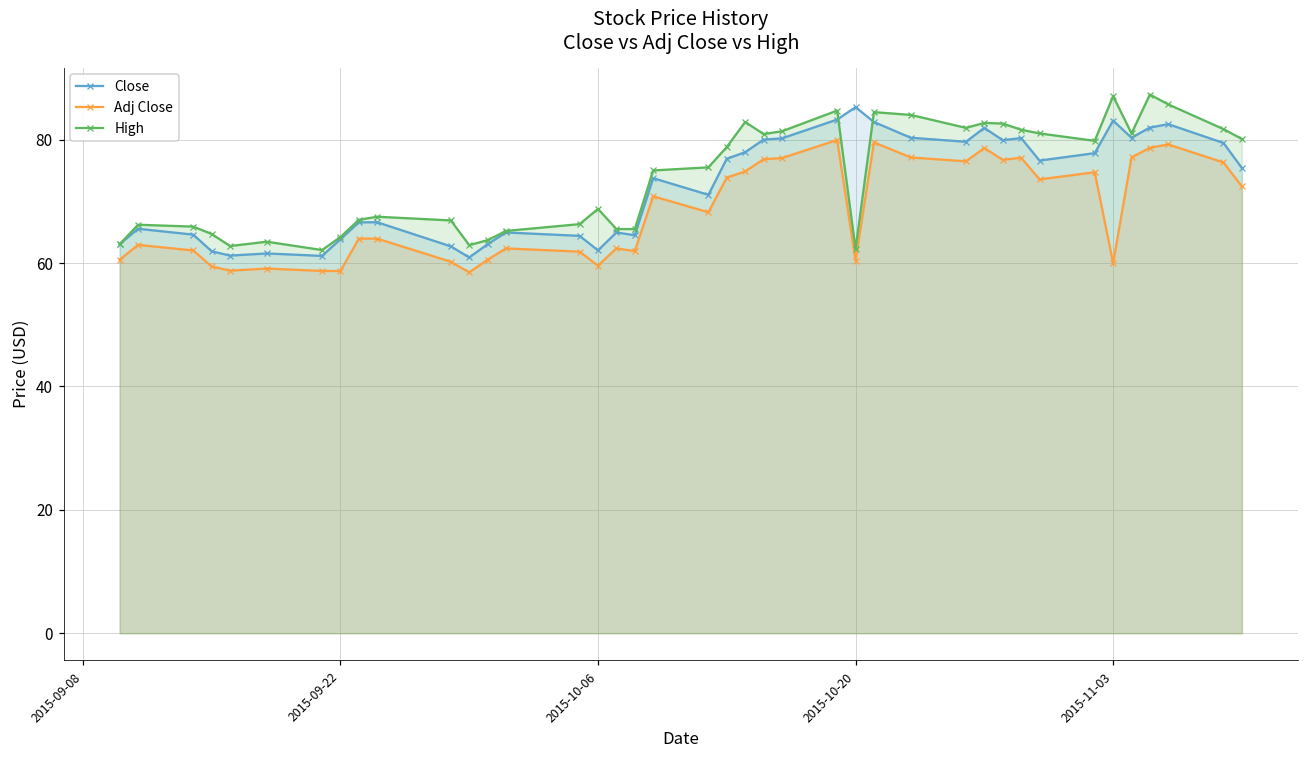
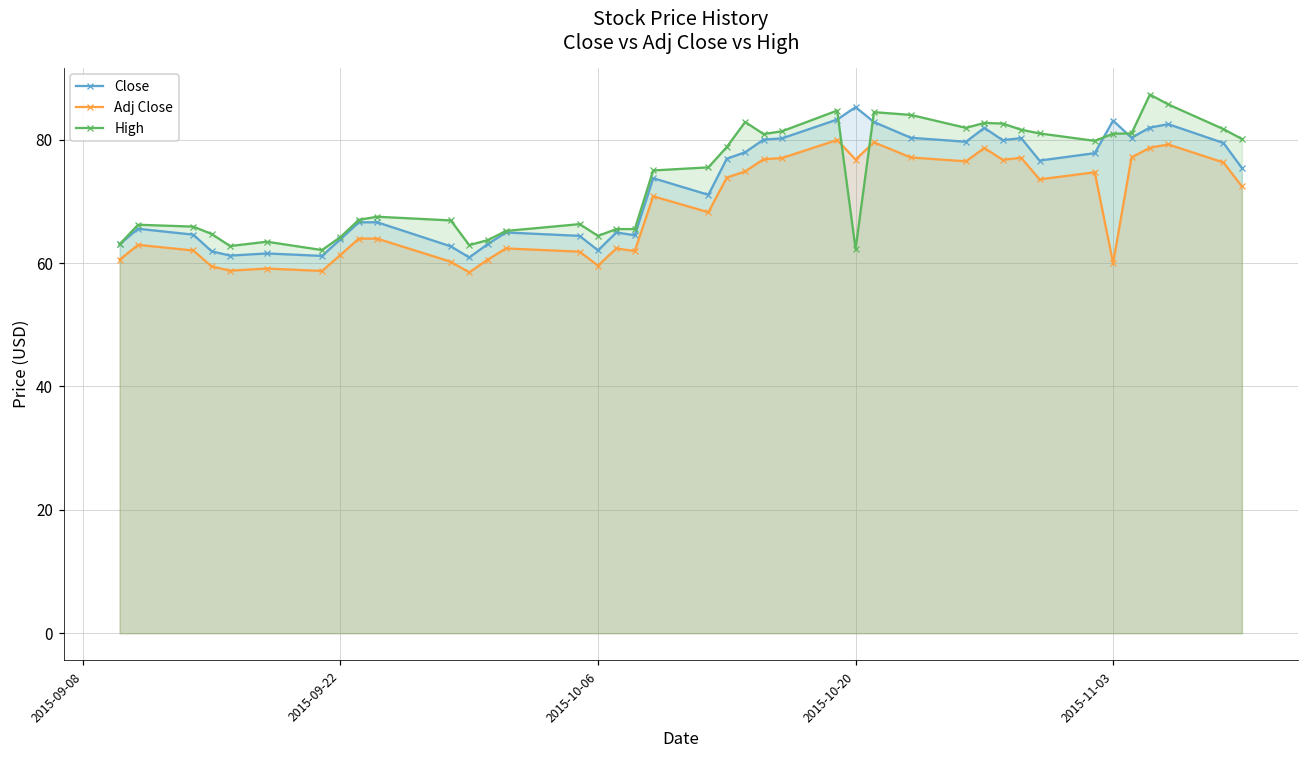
  {
    "Close": {
      "2015-10-06": 62,
      "2015-10-20": 85,
      "2015-11-03": 83
    },
    "Adj Close": {
-     "2015-09-22": 59,
+     "2015-09-22": 61,
      "2015-10-06": 60,
-     "2015-10-20": 60,
+     "2015-10-20": 77,
      "2015-11-03": 60
    },
    "High": {
-     "2015-10-06": 69,
+     "2015-10-06": 64,
      "2015-10-20": 62,
-     "2015-11-03": 87
+     "2015-11-03": 81
    }
  }
